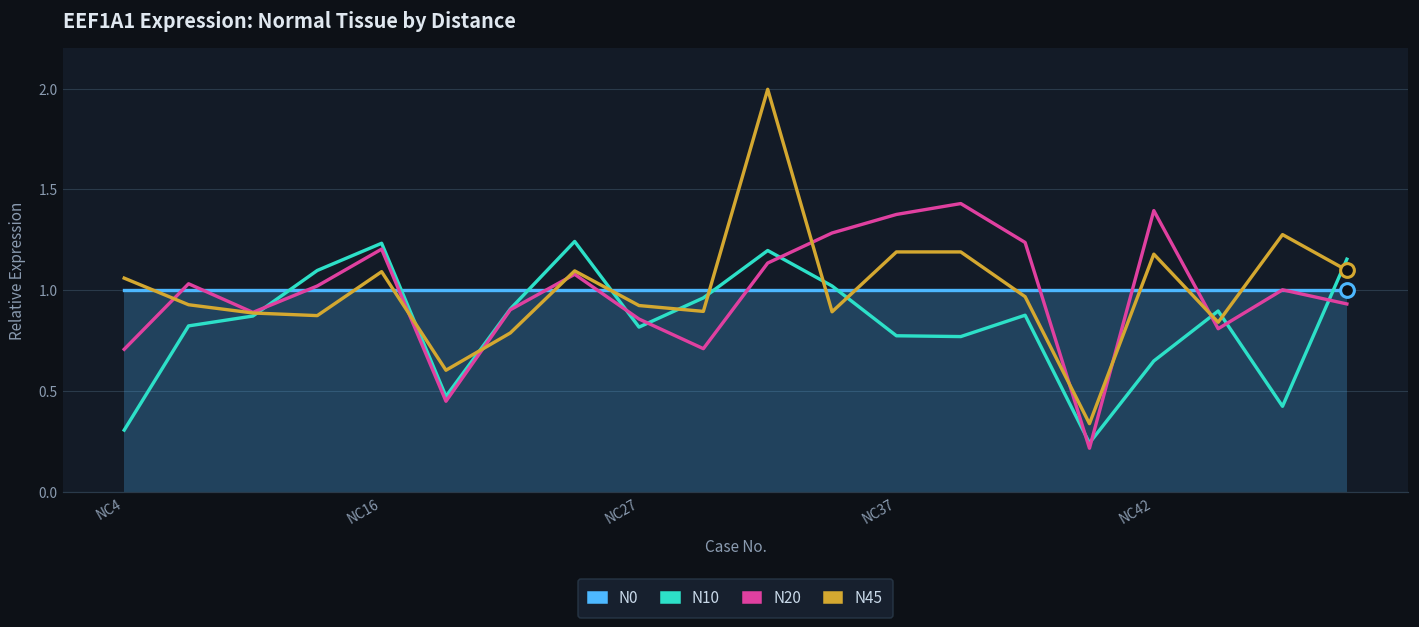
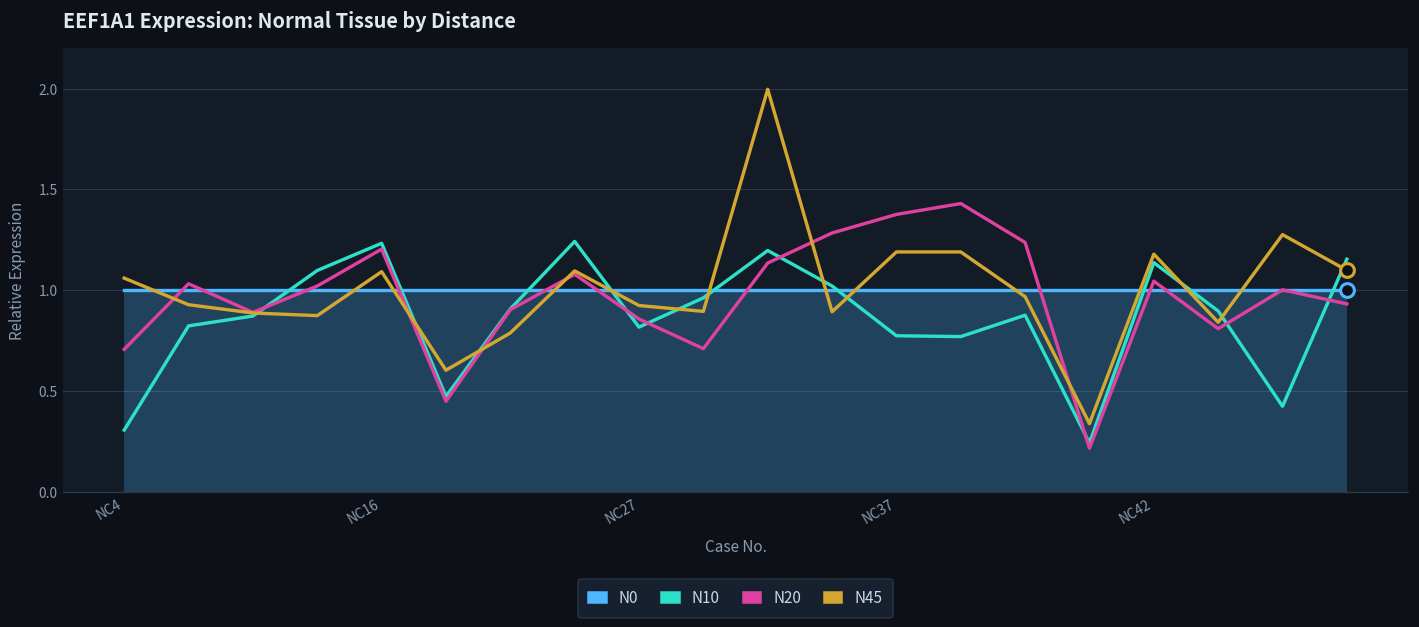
  {
    "N10": {
      "NC4": 0.31,
      "NC16": 1.23,
      "NC27": 0.82,
      "NC37": 0.77,
-     "NC42": 0.65
+     "NC42": 1.14
    },
    "N20": {
      "NC4": 0.71,
      "NC16": 1.20,
      "NC27": 0.86,
      "NC37": 1.38,
-     "NC42": 1.40
+     "NC42": 1.05
    }
  }
